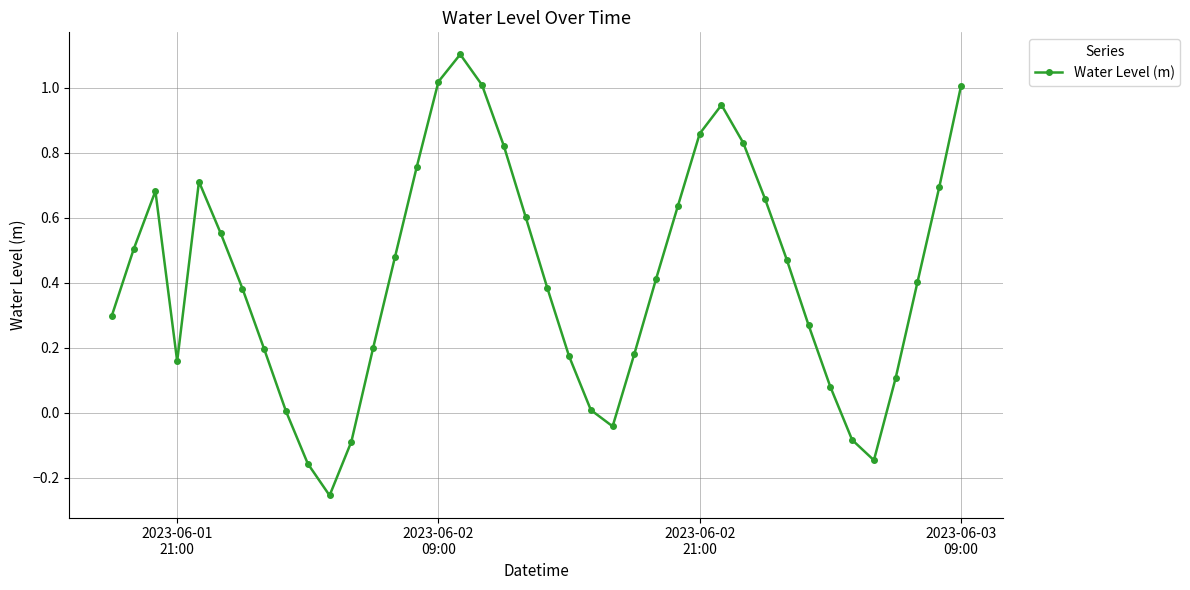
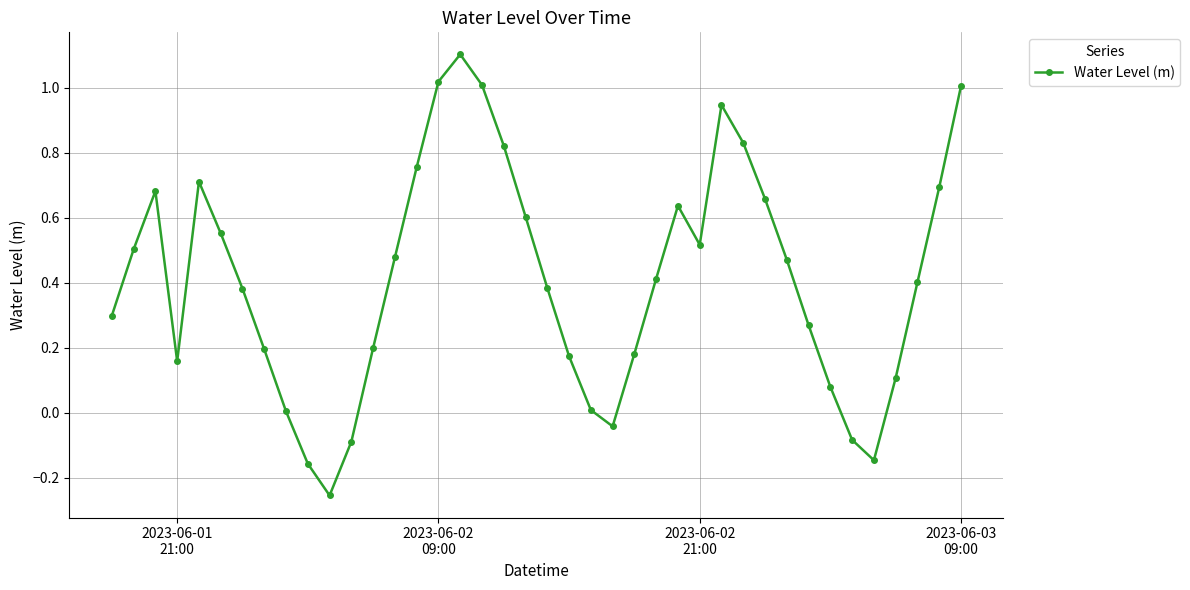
  {
    "2023-06-01 21:00": 0.16,
    "2023-06-02 09:00": 1.02,
-   "2023-06-02 21:00": 0.86,
+   "2023-06-02 21:00": 0.52,
    "2023-06-03 09:00": 1.00
  }
